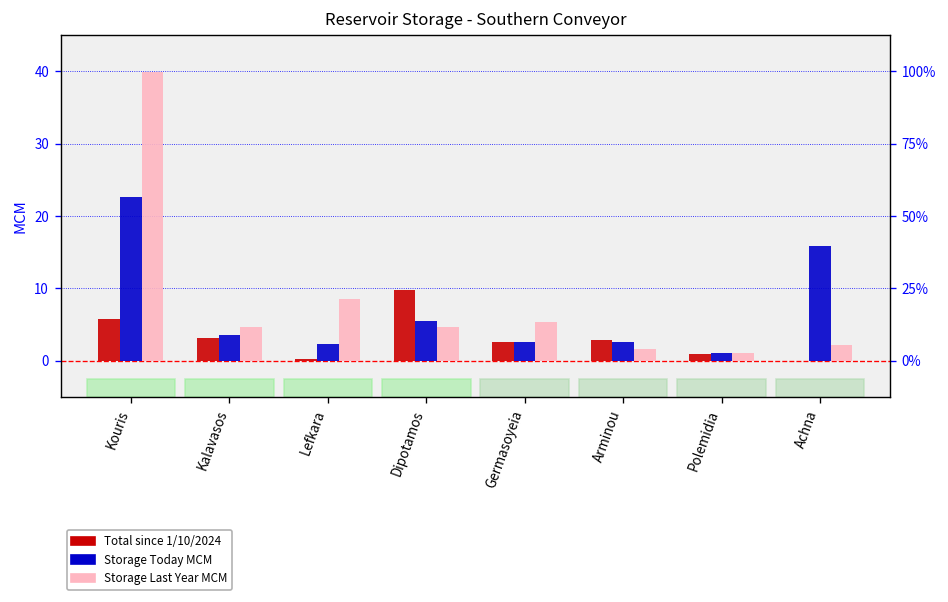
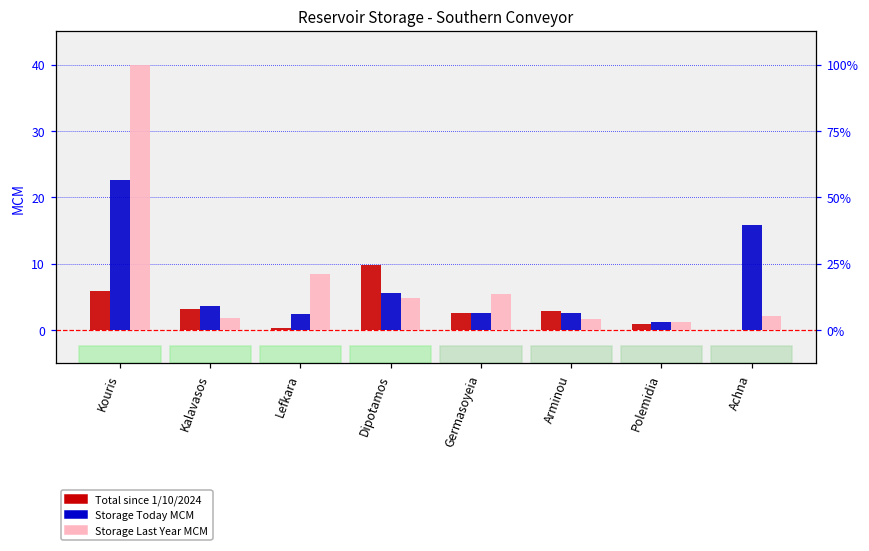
  {
    "Total since 1/10/2024": {
      "Kouris": 6,
      "Kalavasos": 3,
      "Dipotamos": 10,
      "Germasoyeia": 3,
      "Arminou": 3,
      "Polemidia": 1,
      "Achna": 0
    },
    "Storage Today MCM": {
      "Kouris": 23,
      "Kalavasos": 4,
      "Lefkara": 2,
      "Dipotamos": 5,
      "Germasoyeia": 3,
      "Arminou": 3,
      "Polemidia": 1,
      "Achna": 16
    },
    "Storage Last Year MCM": {
      "Kouris": 40,
-     "Kalavasos": 5,
+     "Kalavasos": 2,
      "Lefkara": 8,
      "Dipotamos": 5,
      "Germasoyeia": 5,
      "Arminou": 2,
      "Polemidia": 1,
      "Achna": 2
    }
  }
